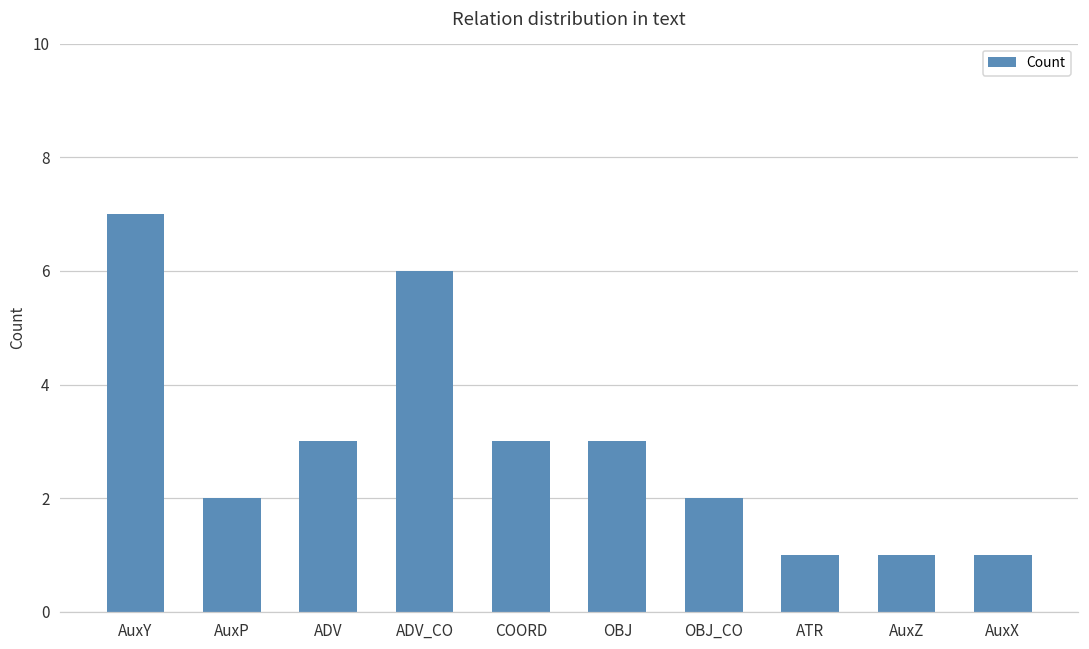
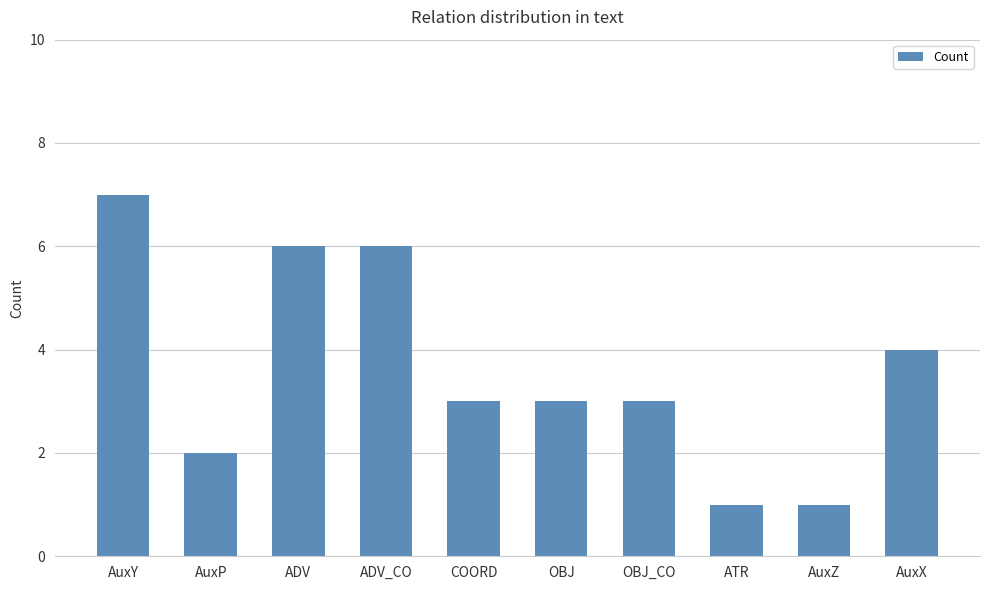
  {
    "AuxY": 7,
    "AuxP": 2,
-   "ADV": 3,
+   "ADV": 6,
    "ADV_CO": 6,
    "COORD": 3,
    "OBJ": 3,
-   "OBJ_CO": 2,
+   "OBJ_CO": 3,
    "ATR": 1,
    "AuxZ": 1,
-   "AuxX": 1
+   "AuxX": 4
  }
